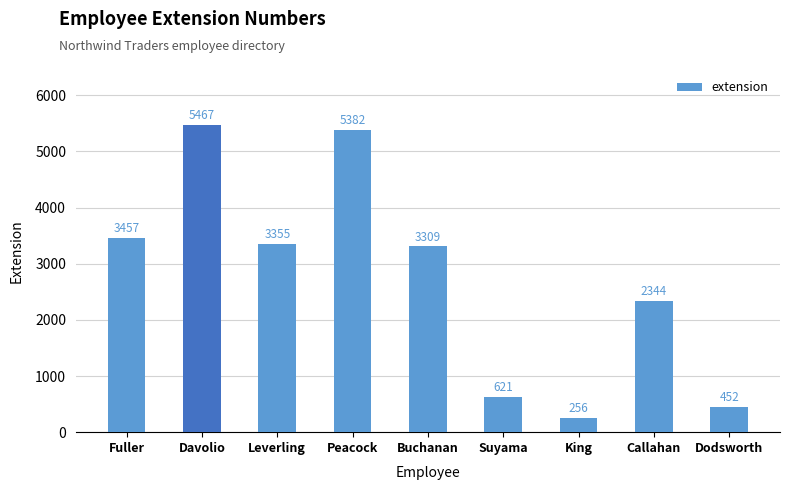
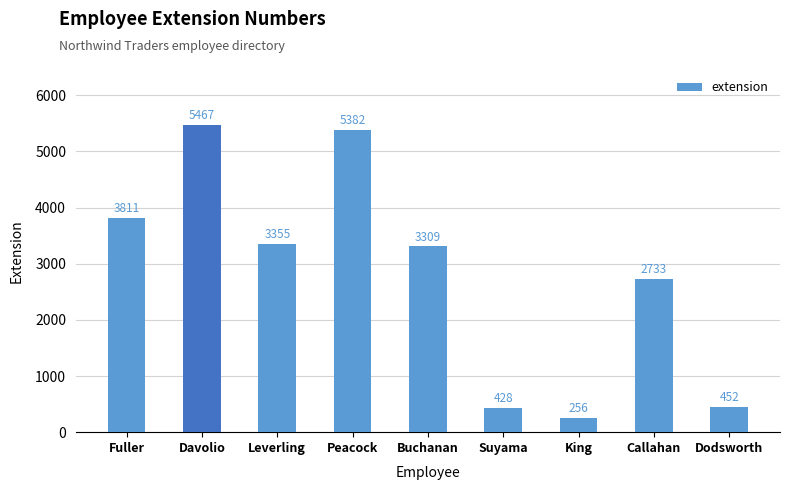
  {
-   "Fuller": 3457,
+   "Fuller": 3811,
    "Davolio": 5467,
    "Leverling": 3355,
    "Peacock": 5382,
    "Buchanan": 3309,
-   "Suyama": 621,
+   "Suyama": 428,
    "King": 256,
-   "Callahan": 2344,
+   "Callahan": 2733,
    "Dodsworth": 452
  }
